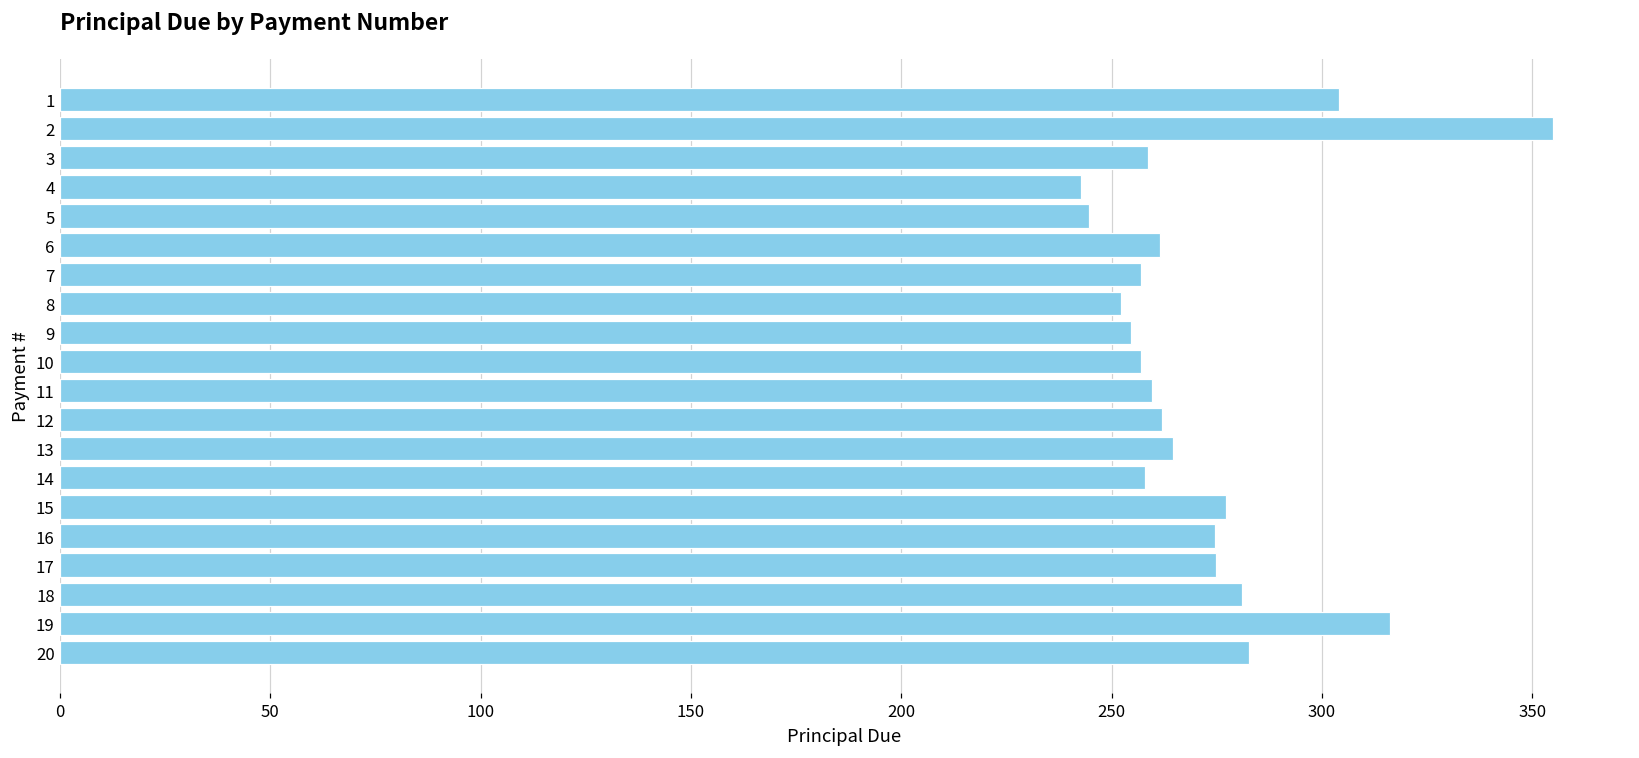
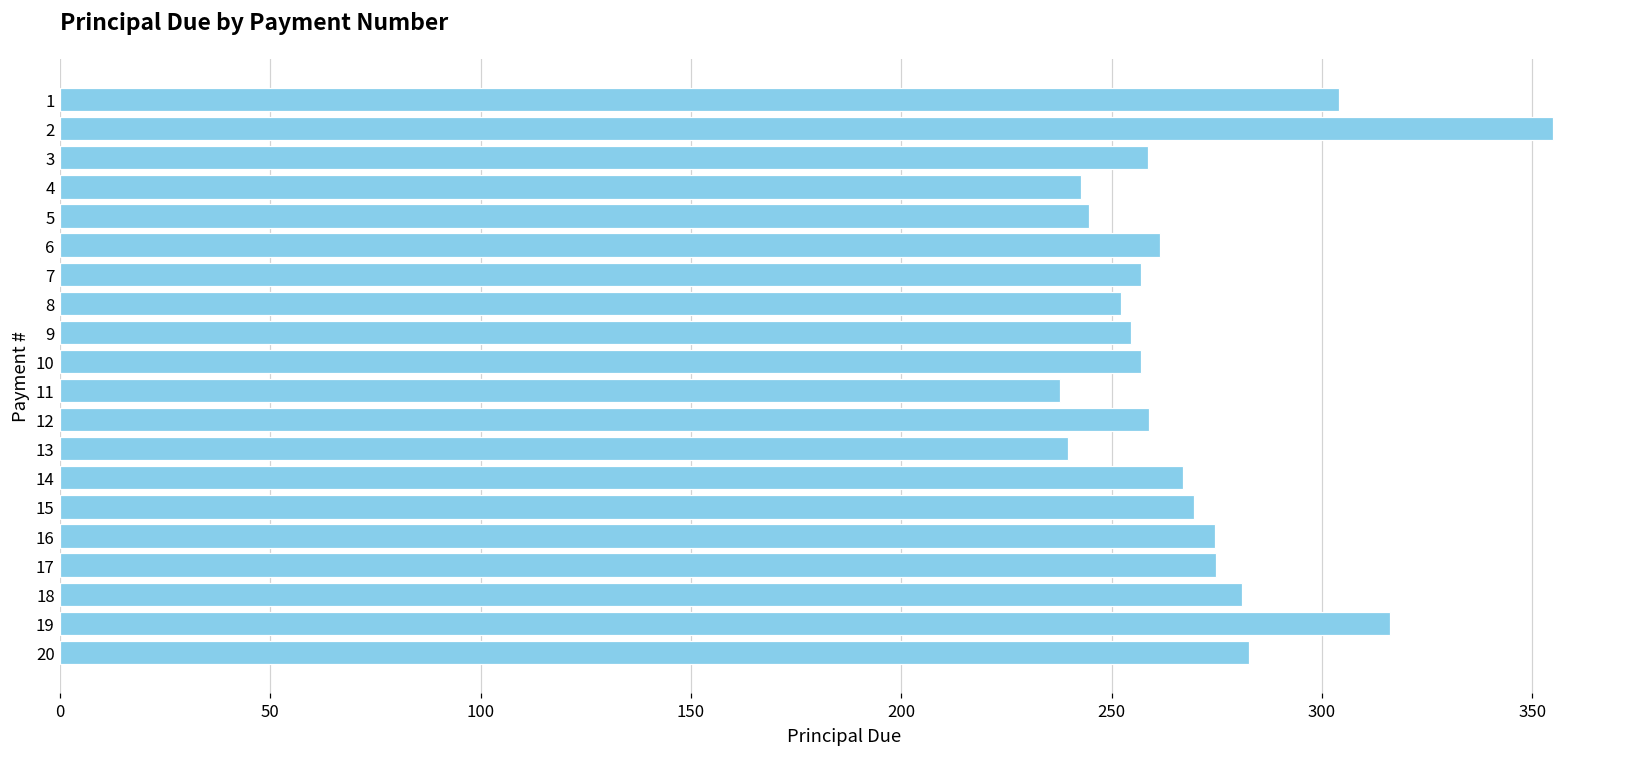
  {
    "1": 304,
    "2": 355,
    "3": 259,
    "4": 243,
    "5": 245,
    "6": 262,
    "7": 257,
    "8": 252,
    "9": 255,
    "10": 257,
-   "11": 259,
-   "12": 262,
-   "13": 264,
-   "14": 258,
-   "15": 277,
+   "11": 238,
+   "12": 259,
+   "13": 240,
+   "14": 267,
+   "15": 270,
    "16": 275,
    "17": 275,
    "18": 281,
    "19": 316,
    "20": 283
  }
